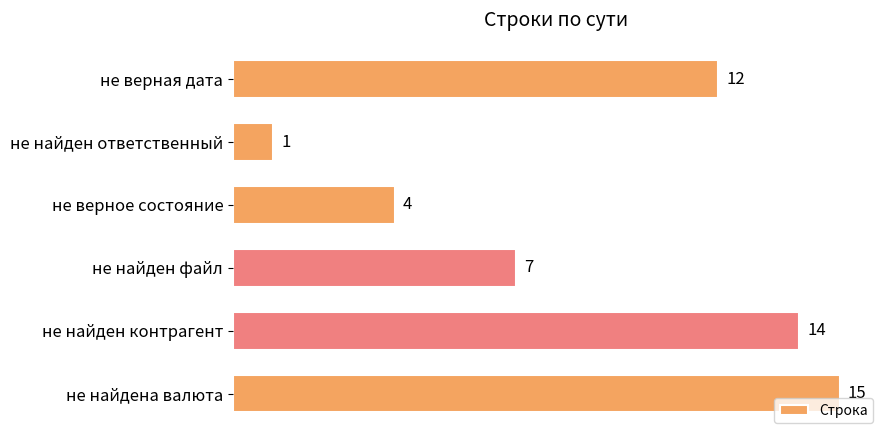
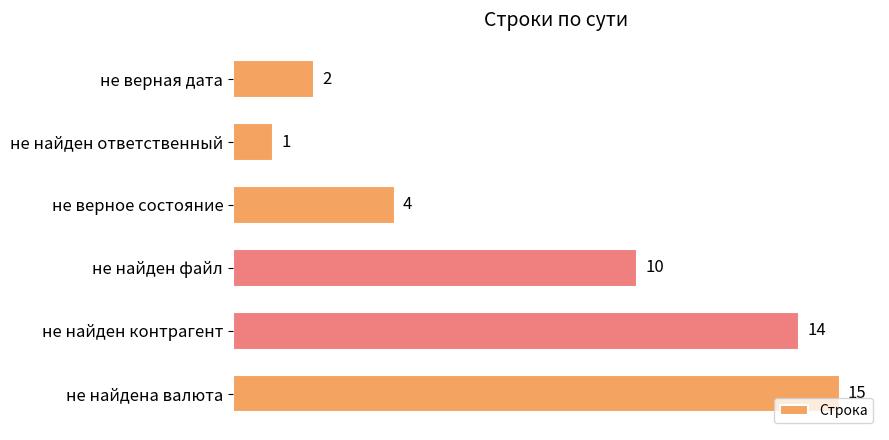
  {
-   "не верная дата": 12,
+   "не верная дата": 2,
    "не найден ответственный": 1,
    "не верное состояние": 4,
-   "не найден файл": 7,
+   "не найден файл": 10,
    "не найден контрагент": 14
  }
